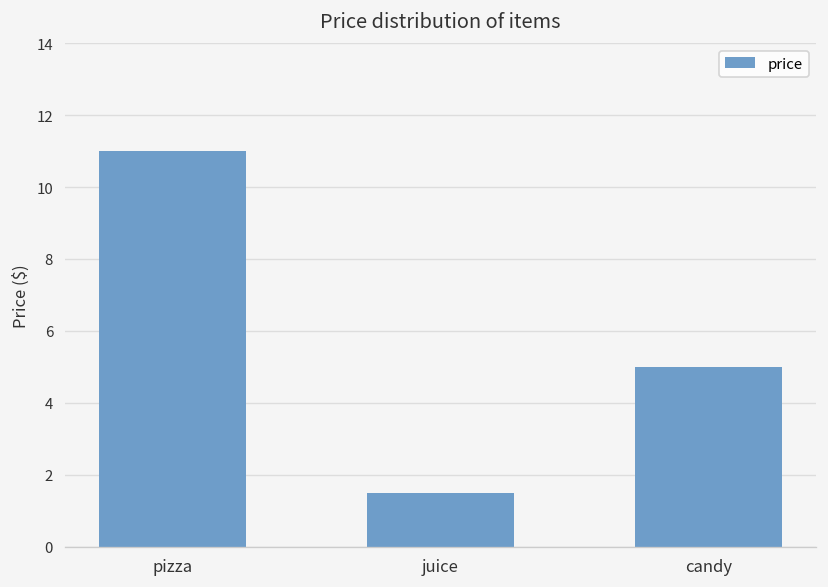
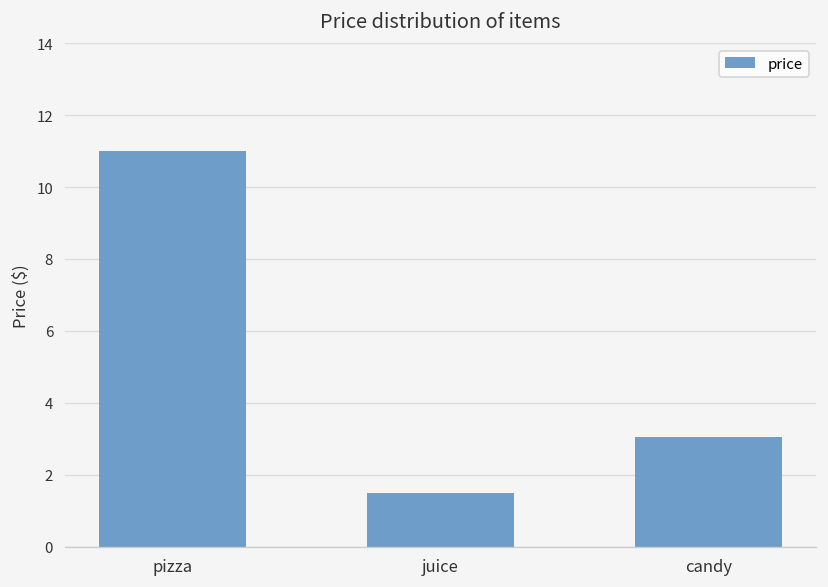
  {
    "pizza": 11.0,
    "juice": 1.5,
-   "candy": 5.0
+   "candy": 3.0
  }
